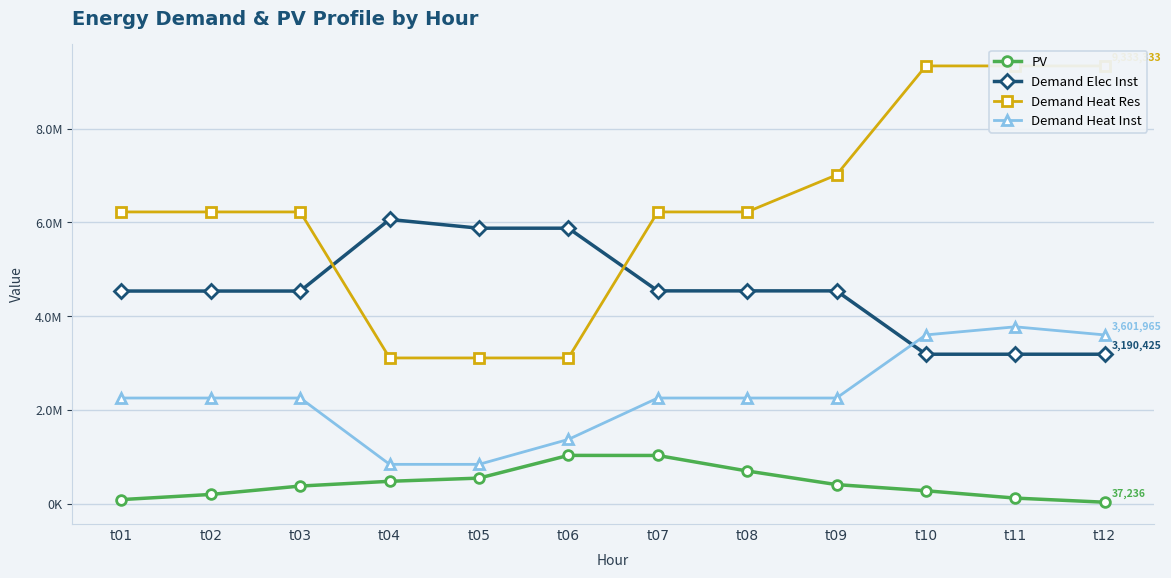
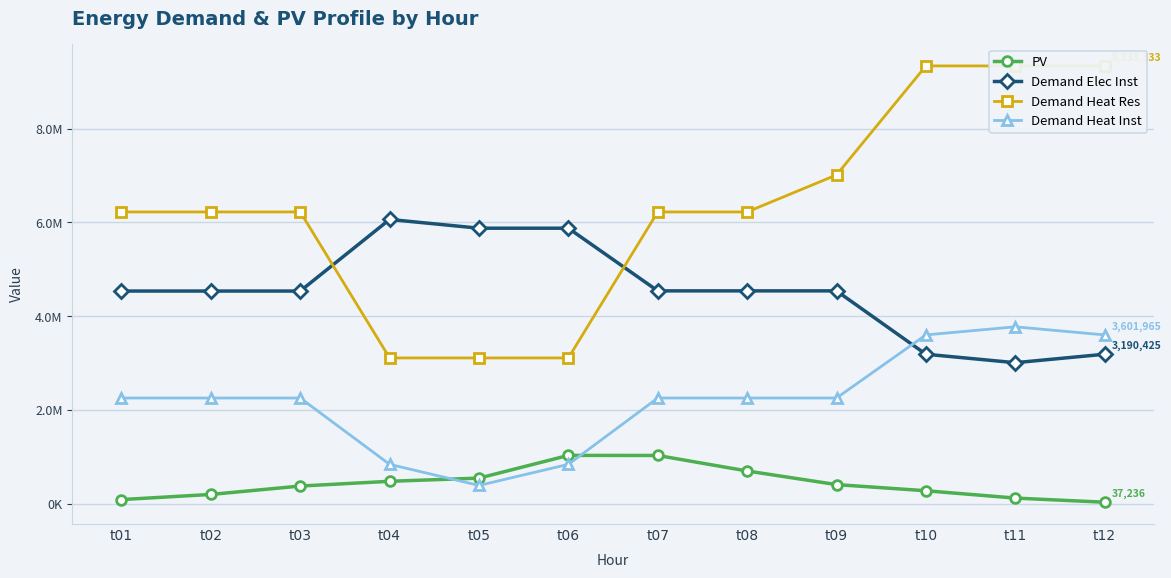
  {
    "PV": {
      "t12": "37,236"
    },
    "Demand Elec Inst": {
      "t01": "4500000",
      "t02": "4500000",
      "t03": "4500000",
      "t04": "6100000",
      "t05": "5900000",
      "t06": "5900000",
      "t07": "4500000",
      "t08": "4500000",
      "t09": "4500000",
      "t10": "3200000",
-     "t11": "3200000"
+     "t11": "3000000"
    },
    "Demand Heat Res": {
      "t01": "6200000",
      "t02": "6200000",
      "t03": "6200000",
      "t04": "3100000",
      "t05": "3100000",
      "t06": "3100000",
      "t07": "6200000",
      "t08": "6200000",
      "t09": "7000000",
      "t10": "9300000"
    },
    "Demand Heat Inst": {
      "t01": "2300000",
      "t02": "2300000",
      "t03": "2300000",
      "t04": "800000",
-     "t05": "800000",
-     "t06": "1400000",
+     "t05": "400000",
+     "t06": "800000",
      "t07": "2300000",
      "t08": "2300000",
      "t09": "2300000",
      "t10": "3600000",
      "t11": "3800000"
    }
  }
